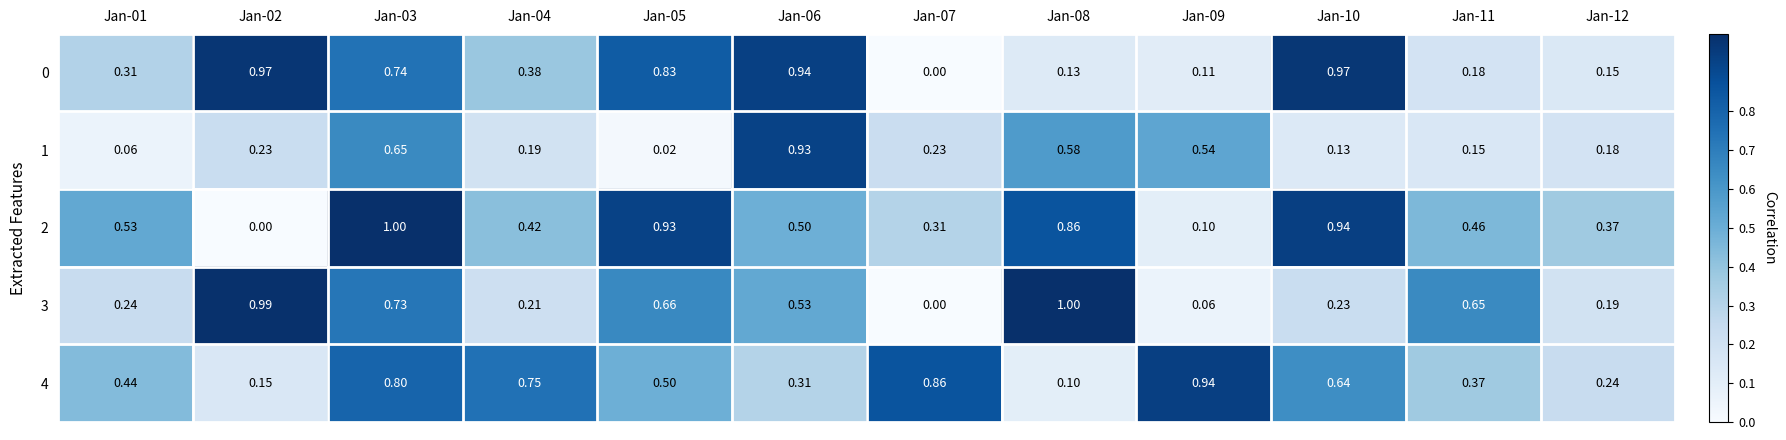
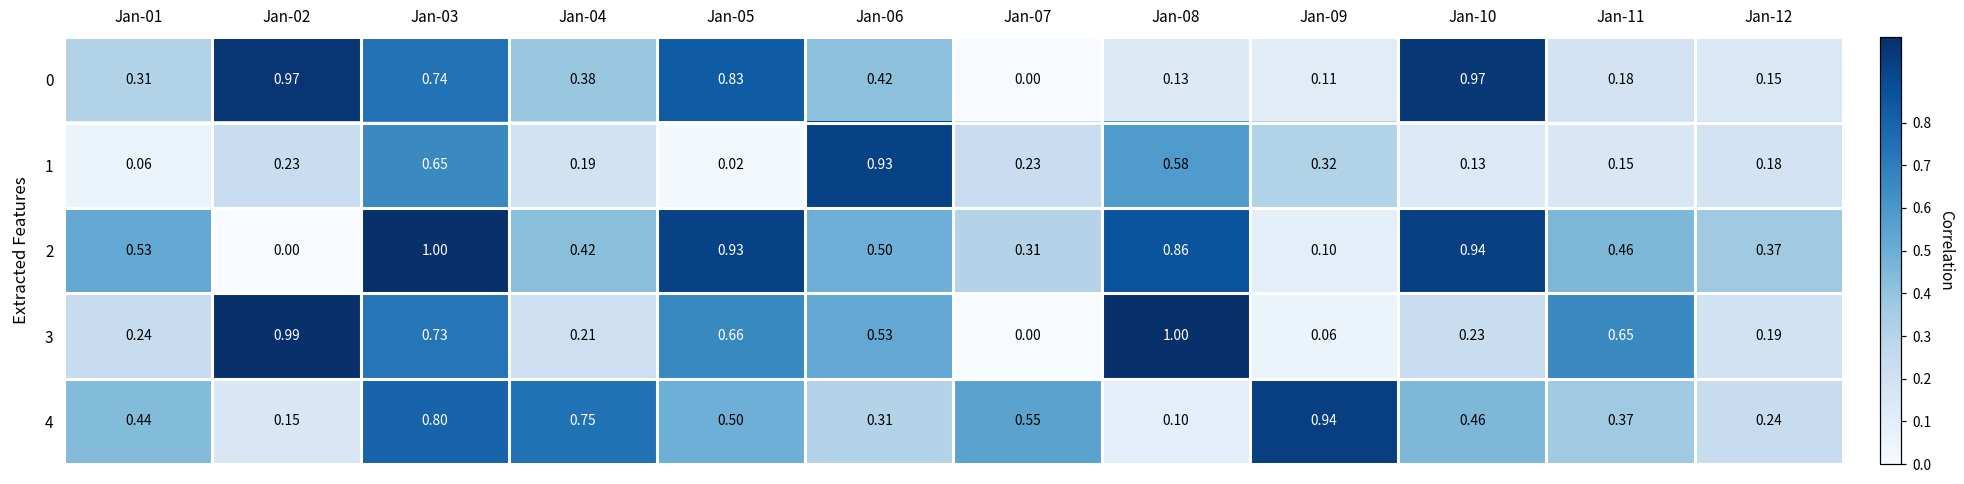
  {
    "0": {
      "Jan-01": 0.31,
      "Jan-02": 0.97,
      "Jan-03": 0.74,
      "Jan-04": 0.38,
      "Jan-05": 0.83,
-     "Jan-06": 0.94,
+     "Jan-06": 0.42,
      "Jan-07": 0.00,
      "Jan-08": 0.13,
      "Jan-09": 0.11,
      "Jan-10": 0.97,
      "Jan-11": 0.18,
      "Jan-12": 0.15
    },
    "1": {
      "Jan-01": 0.06,
      "Jan-02": 0.23,
      "Jan-03": 0.65,
      "Jan-04": 0.19,
      "Jan-05": 0.02,
      "Jan-06": 0.93,
      "Jan-07": 0.23,
      "Jan-08": 0.58,
-     "Jan-09": 0.54,
+     "Jan-09": 0.32,
      "Jan-10": 0.13,
      "Jan-11": 0.15,
      "Jan-12": 0.18
    },
    "2": {
      "Jan-01": 0.53,
      "Jan-02": 0.00,
      "Jan-03": 1.00,
      "Jan-04": 0.42,
      "Jan-05": 0.93,
      "Jan-06": 0.50,
      "Jan-07": 0.31,
      "Jan-08": 0.86,
      "Jan-09": 0.10,
      "Jan-10": 0.94,
      "Jan-11": 0.46,
      "Jan-12": 0.37
    },
    "3": {
      "Jan-01": 0.24,
      "Jan-02": 0.99,
      "Jan-03": 0.73,
      "Jan-04": 0.21,
      "Jan-05": 0.66,
      "Jan-06": 0.53,
      "Jan-07": 0.00,
      "Jan-08": 1.00,
      "Jan-09": 0.06,
      "Jan-10": 0.23,
      "Jan-11": 0.65,
      "Jan-12": 0.19
    },
    "4": {
      "Jan-01": 0.44,
      "Jan-02": 0.15,
      "Jan-03": 0.80,
      "Jan-04": 0.75,
      "Jan-05": 0.50,
      "Jan-06": 0.31,
-     "Jan-07": 0.86,
+     "Jan-07": 0.55,
      "Jan-08": 0.10,
      "Jan-09": 0.94,
-     "Jan-10": 0.64,
+     "Jan-10": 0.46,
      "Jan-11": 0.37,
      "Jan-12": 0.24
    }
  }
